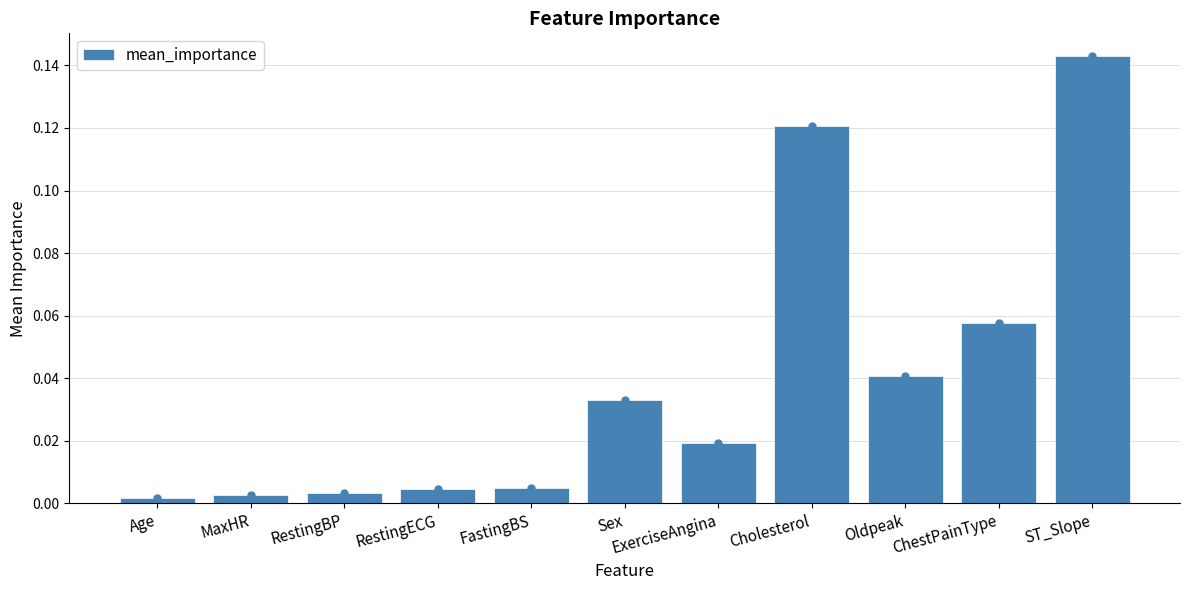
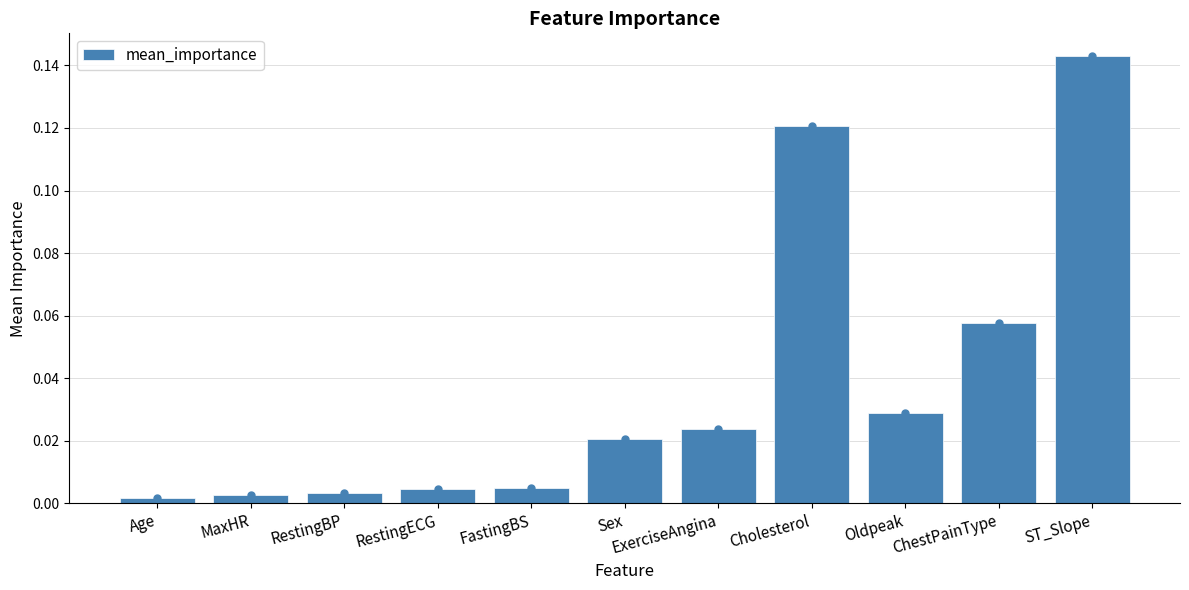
  {
    "Age": 0.002,
    "MaxHR": 0.003,
    "RestingBP": 0.003,
    "RestingECG": 0.005,
    "FastingBS": 0.005,
-   "Sex": 0.033,
-   "ExerciseAngina": 0.019,
+   "Sex": 0.021,
+   "ExerciseAngina": 0.024,
    "Cholesterol": 0.121,
-   "Oldpeak": 0.041,
+   "Oldpeak": 0.029,
    "ChestPainType": 0.058,
    "ST_Slope": 0.143
  }
